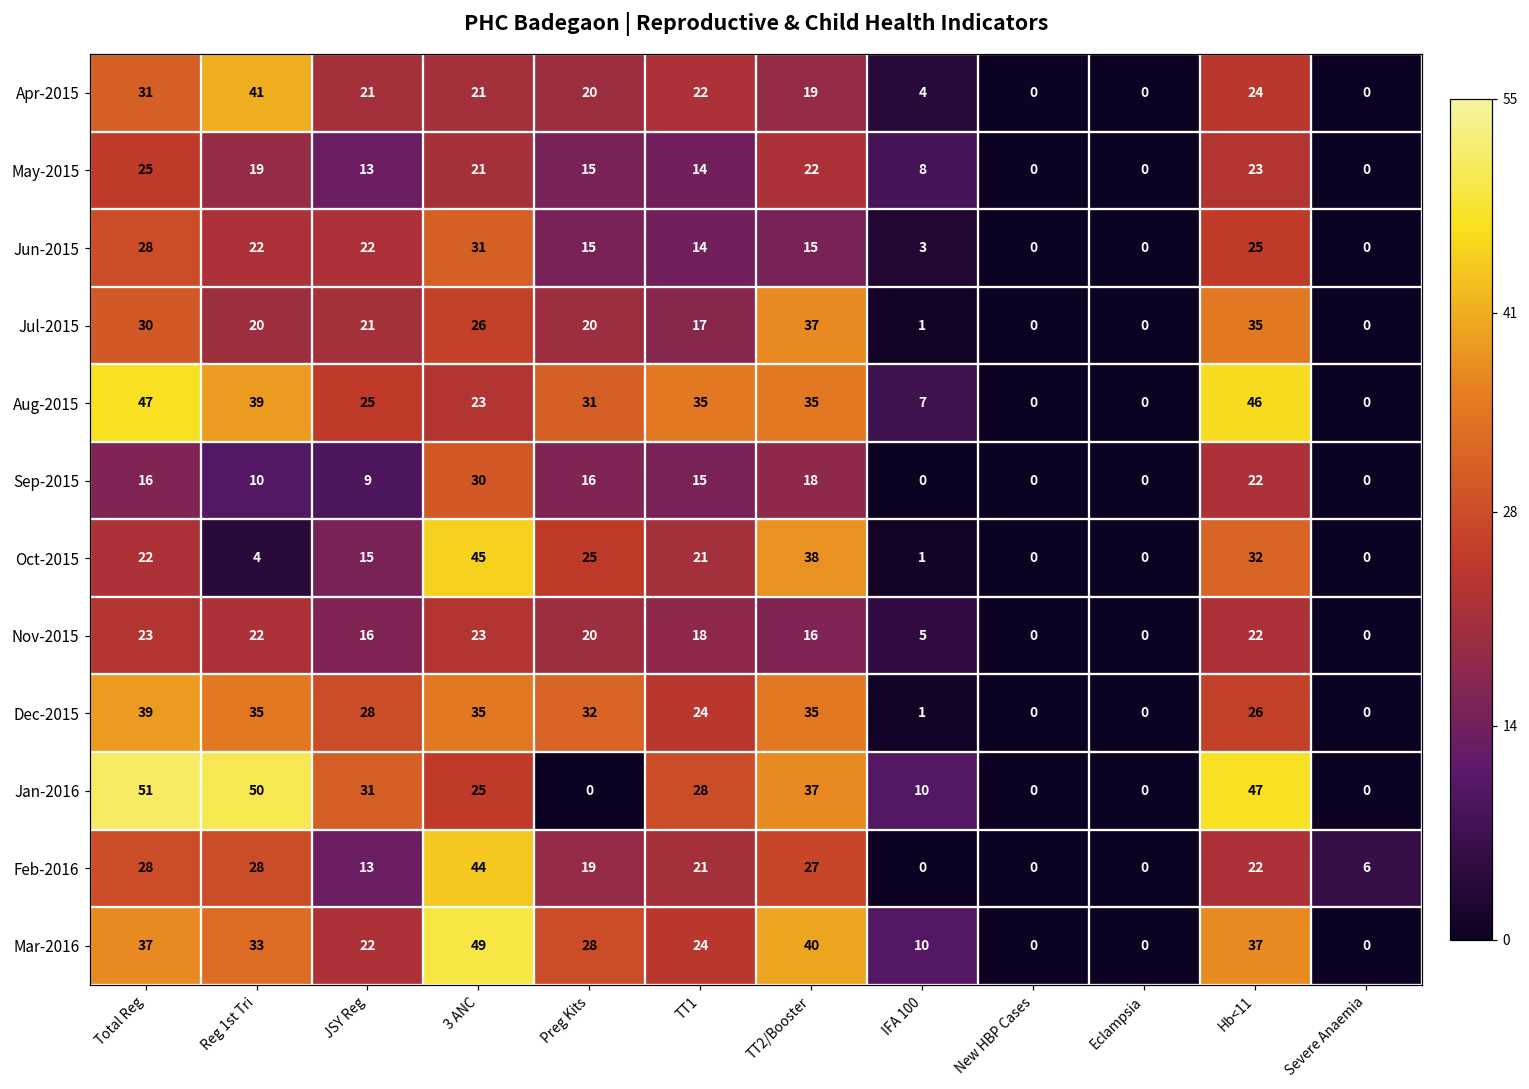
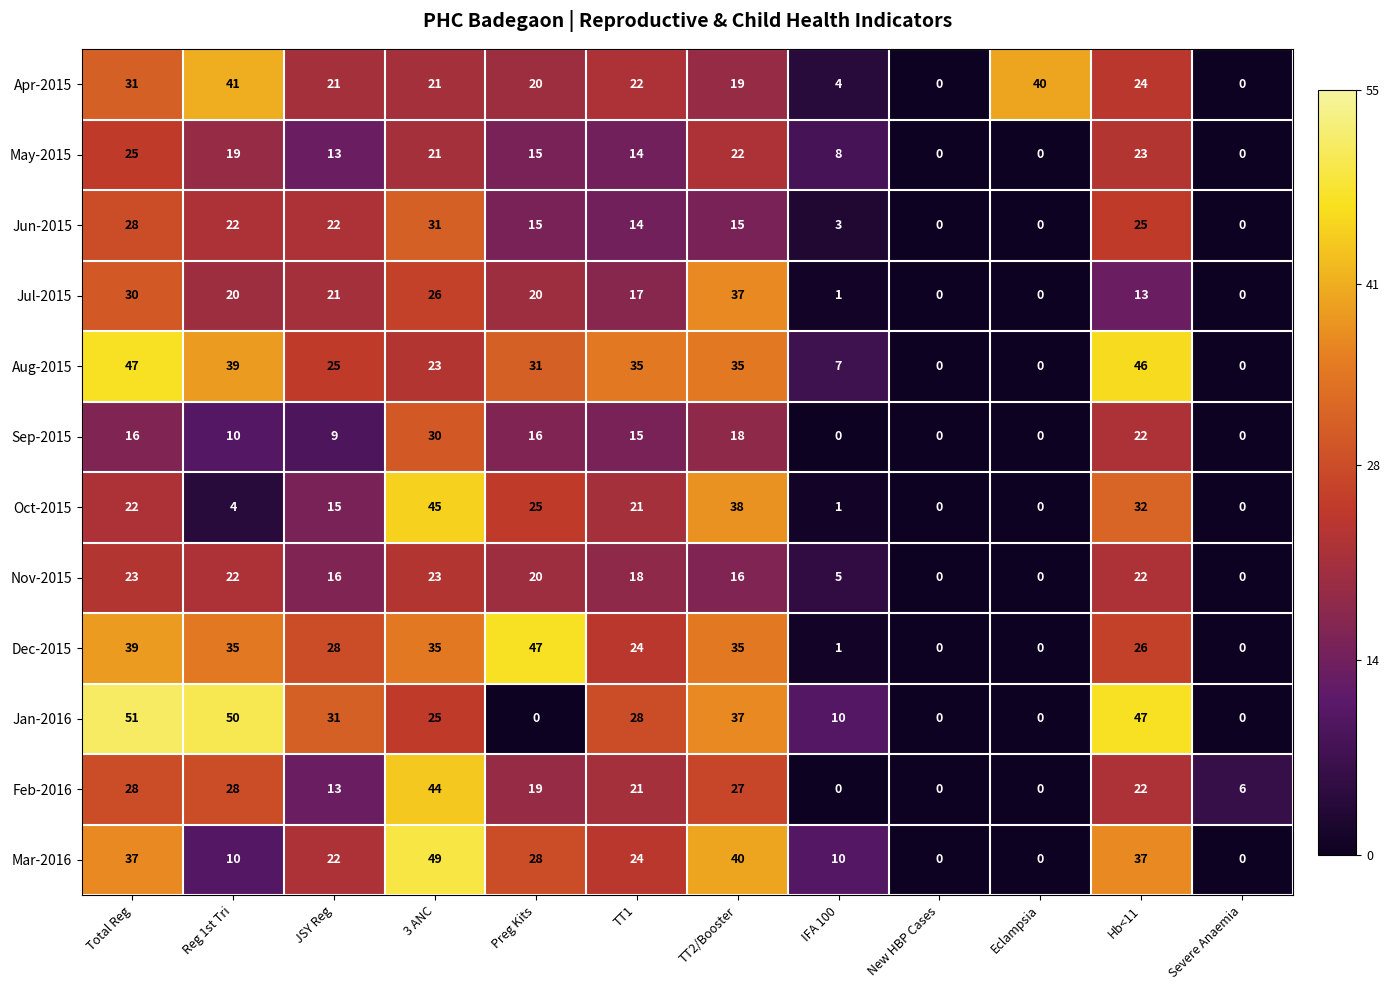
  {
    "Apr-2015": {
      "Total Reg": 31,
      "Reg 1st Tri": 41,
      "JSY Reg": 21,
      "3 ANC": 21,
      "Preg Kits": 20,
      "TT1": 22,
      "TT2/Booster": 19,
      "IFA 100": 4,
      "New HBP Cases": 0,
-     "Eclampsia": 0,
+     "Eclampsia": 40,
      "Hb<11": 24,
      "Severe Anaemia": 0
    },
    "May-2015": {
      "Total Reg": 25,
      "Reg 1st Tri": 19,
      "JSY Reg": 13,
      "3 ANC": 21,
      "Preg Kits": 15,
      "TT1": 14,
      "TT2/Booster": 22,
      "IFA 100": 8,
      "New HBP Cases": 0,
      "Eclampsia": 0,
      "Hb<11": 23,
      "Severe Anaemia": 0
    },
    "Jun-2015": {
      "Total Reg": 28,
      "Reg 1st Tri": 22,
      "JSY Reg": 22,
      "3 ANC": 31,
      "Preg Kits": 15,
      "TT1": 14,
      "TT2/Booster": 15,
      "IFA 100": 3,
      "New HBP Cases": 0,
      "Eclampsia": 0,
      "Hb<11": 25,
      "Severe Anaemia": 0
    },
    "Jul-2015": {
      "Total Reg": 30,
      "Reg 1st Tri": 20,
      "JSY Reg": 21,
      "3 ANC": 26,
      "Preg Kits": 20,
      "TT1": 17,
      "TT2/Booster": 37,
      "IFA 100": 1,
      "New HBP Cases": 0,
      "Eclampsia": 0,
-     "Hb<11": 35,
+     "Hb<11": 13,
      "Severe Anaemia": 0
    },
    "Aug-2015": {
      "Total Reg": 47,
      "Reg 1st Tri": 39,
      "JSY Reg": 25,
      "3 ANC": 23,
      "Preg Kits": 31,
      "TT1": 35,
      "TT2/Booster": 35,
      "IFA 100": 7,
      "New HBP Cases": 0,
      "Eclampsia": 0,
      "Hb<11": 46,
      "Severe Anaemia": 0
    },
    "Sep-2015": {
      "Total Reg": 16,
      "Reg 1st Tri": 10,
      "JSY Reg": 9,
      "3 ANC": 30,
      "Preg Kits": 16,
      "TT1": 15,
      "TT2/Booster": 18,
      "IFA 100": 0,
      "New HBP Cases": 0,
      "Eclampsia": 0,
      "Hb<11": 22,
      "Severe Anaemia": 0
    },
    "Oct-2015": {
      "Total Reg": 22,
      "Reg 1st Tri": 4,
      "JSY Reg": 15,
      "3 ANC": 45,
      "Preg Kits": 25,
      "TT1": 21,
      "TT2/Booster": 38,
      "IFA 100": 1,
      "New HBP Cases": 0,
      "Eclampsia": 0,
      "Hb<11": 32,
      "Severe Anaemia": 0
    },
    "Nov-2015": {
      "Total Reg": 23,
      "Reg 1st Tri": 22,
      "JSY Reg": 16,
      "3 ANC": 23,
      "Preg Kits": 20,
      "TT1": 18,
      "TT2/Booster": 16,
      "IFA 100": 5,
      "New HBP Cases": 0,
      "Eclampsia": 0,
      "Hb<11": 22,
      "Severe Anaemia": 0
    },
    "Dec-2015": {
      "Total Reg": 39,
      "Reg 1st Tri": 35,
      "JSY Reg": 28,
      "3 ANC": 35,
-     "Preg Kits": 32,
+     "Preg Kits": 47,
      "TT1": 24,
      "TT2/Booster": 35,
      "IFA 100": 1,
      "New HBP Cases": 0,
      "Eclampsia": 0,
      "Hb<11": 26,
      "Severe Anaemia": 0
    },
    "Jan-2016": {
      "Total Reg": 51,
      "Reg 1st Tri": 50,
      "JSY Reg": 31,
      "3 ANC": 25,
      "Preg Kits": 0,
      "TT1": 28,
      "TT2/Booster": 37,
      "IFA 100": 10,
      "New HBP Cases": 0,
      "Eclampsia": 0,
      "Hb<11": 47,
      "Severe Anaemia": 0
    },
    "Feb-2016": {
      "Total Reg": 28,
      "Reg 1st Tri": 28,
      "JSY Reg": 13,
      "3 ANC": 44,
      "Preg Kits": 19,
      "TT1": 21,
      "TT2/Booster": 27,
      "IFA 100": 0,
      "New HBP Cases": 0,
      "Eclampsia": 0,
      "Hb<11": 22,
      "Severe Anaemia": 6
    },
    "Mar-2016": {
      "Total Reg": 37,
-     "Reg 1st Tri": 33,
+     "Reg 1st Tri": 10,
      "JSY Reg": 22,
      "3 ANC": 49,
      "Preg Kits": 28,
      "TT1": 24,
      "TT2/Booster": 40,
      "IFA 100": 10,
      "New HBP Cases": 0,
      "Eclampsia": 0,
      "Hb<11": 37,
      "Severe Anaemia": 0
    }
  }
